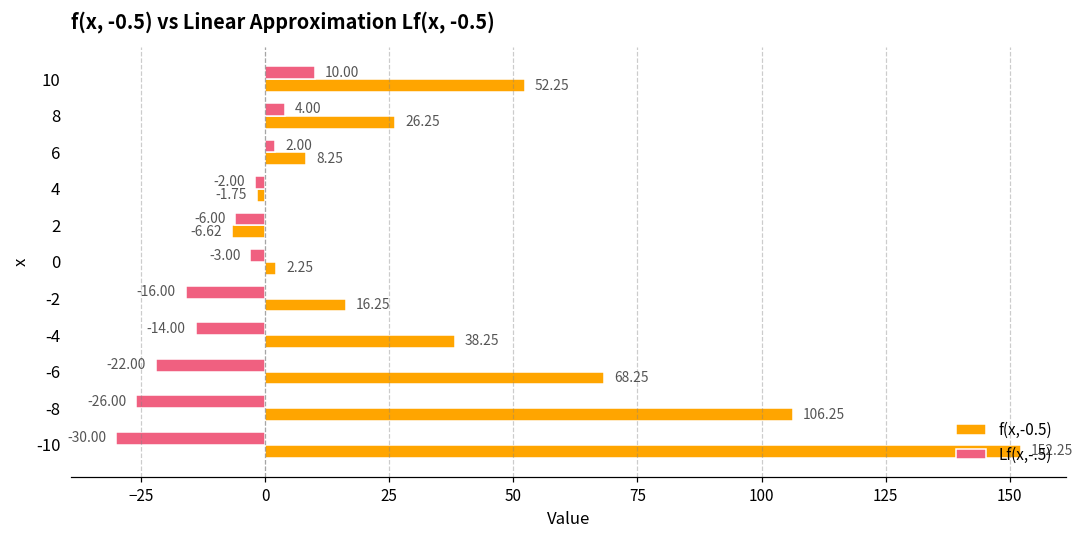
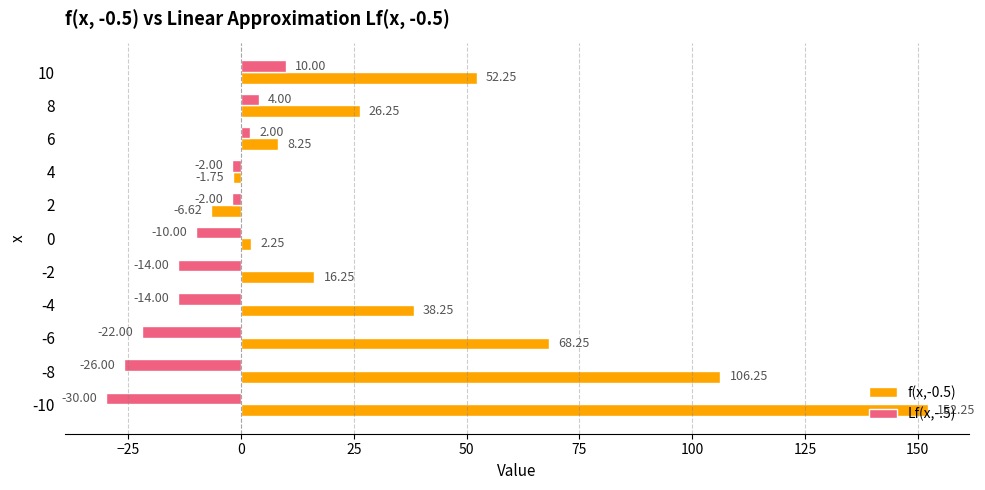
  {
    "f(x,-0.5)": {
      "10": 52.25,
      "8": 26.25,
      "6": 8.25,
      "4": -1.75,
      "2": -6.62,
      "0": 2.25,
      "-2": 16.25,
      "-4": 38.25,
      "-6": 68.25,
      "-8": 106.25,
      "-10": 152.25
    },
    "Lf(x,-.5)": {
      "10": 10.00,
      "8": 4.00,
      "6": 2.00,
      "4": -2.00,
-     "2": -6.00,
-     "0": -3.00,
-     "-2": -16.00,
+     "2": -2.00,
+     "0": -10.00,
+     "-2": -14.00,
      "-4": -14.00,
      "-6": -22.00,
      "-8": -26.00,
      "-10": -30.00
    }
  }
